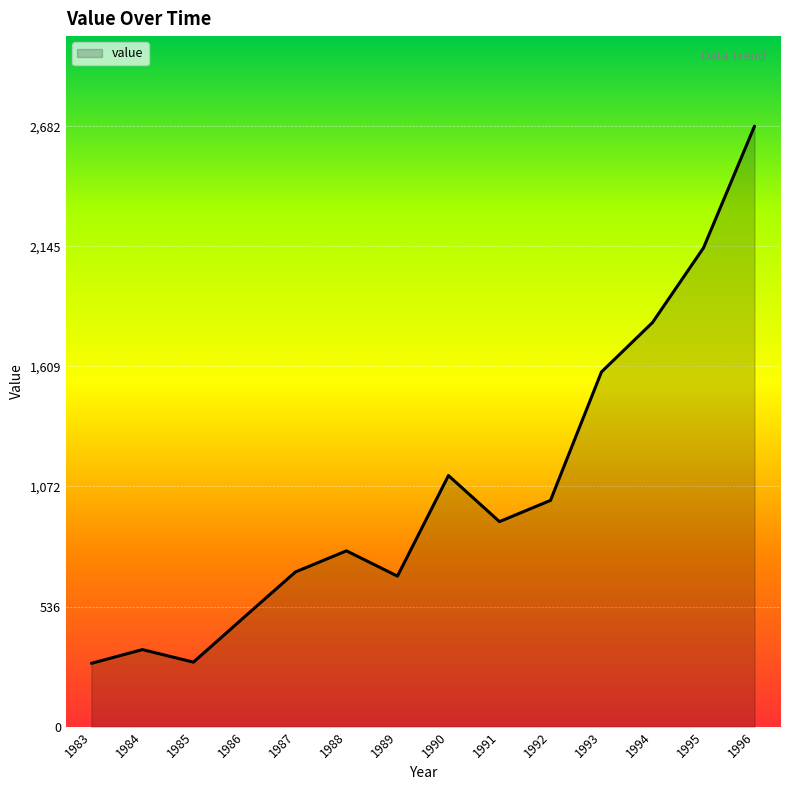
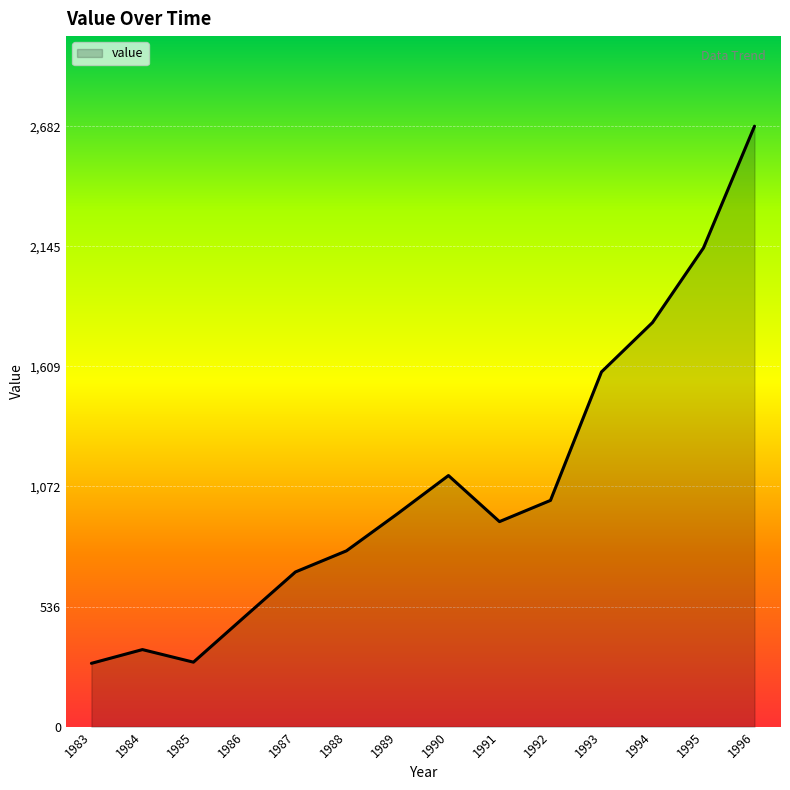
  {
    "1983": "280",
    "1984": "340",
    "1985": "290",
    "1986": "490",
    "1987": "690",
    "1988": "790",
-   "1989": "670",
+   "1989": "950",
    "1990": "1,120",
    "1991": "920",
    "1992": "1,010",
    "1993": "1,580",
    "1994": "1,810",
    "1995": "2,140",
    "1996": "2,680"
  }
